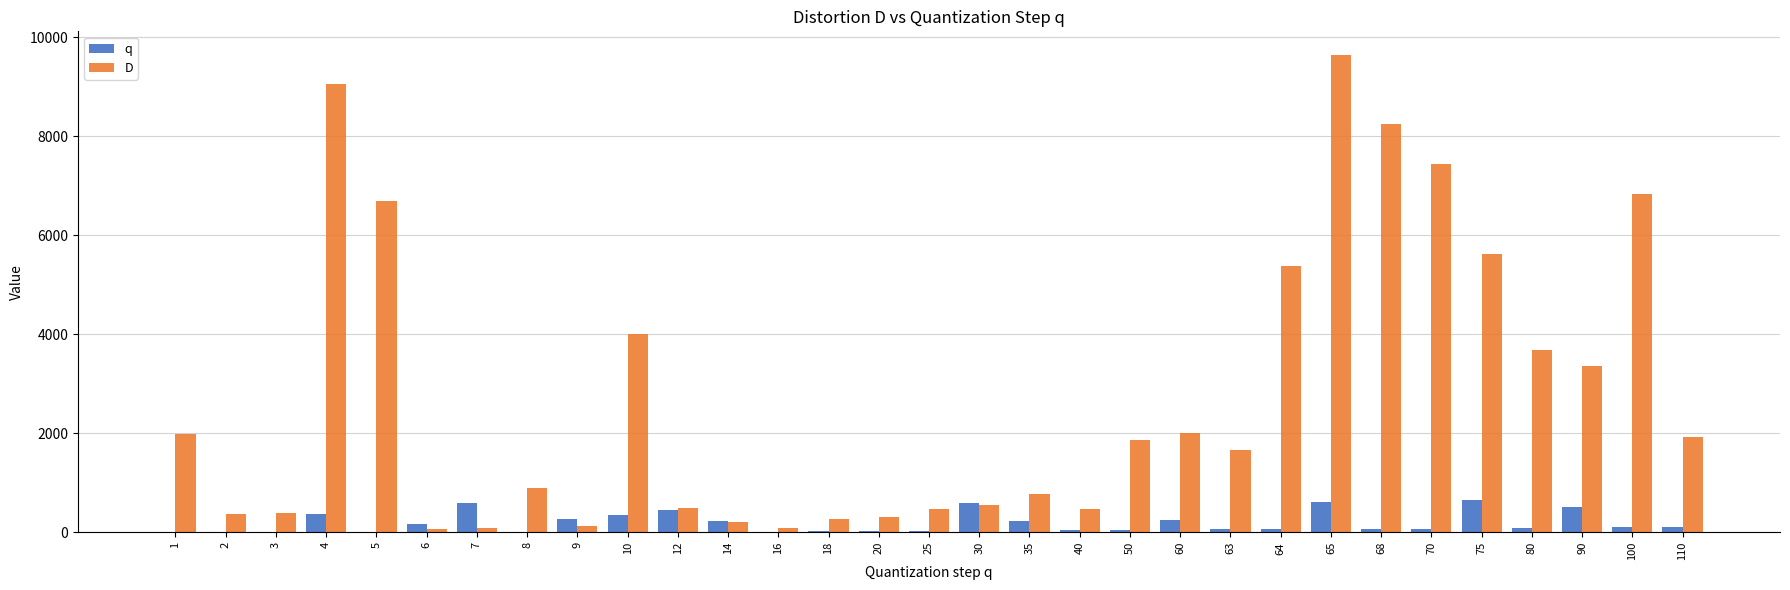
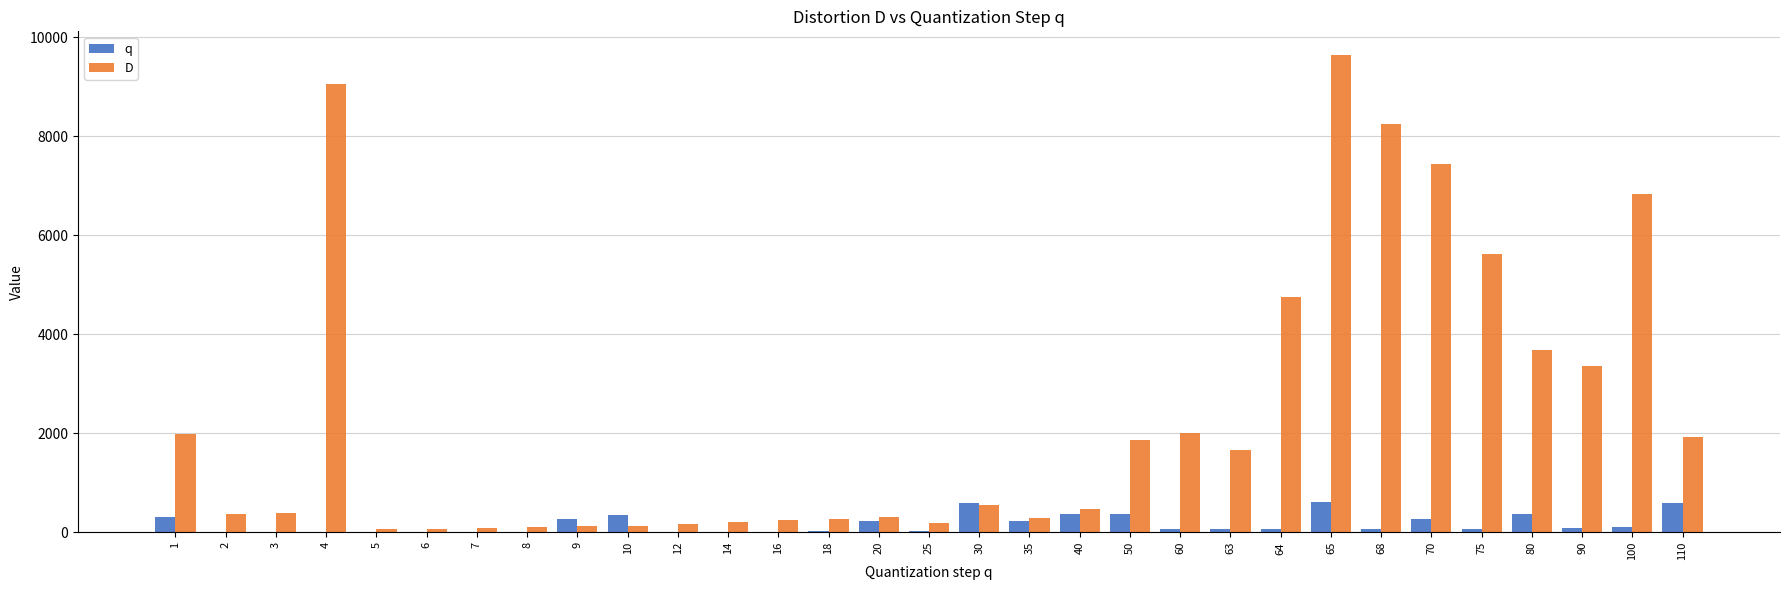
  {
    "q": {
-     "1": 0,
-     "4": 400,
-     "6": 200,
-     "7": 600,
+     "1": 300,
+     "4": 0,
+     "6": 0,
+     "7": 0,
      "9": 300,
      "10": 400,
-     "12": 400,
-     "14": 200,
-     "20": 0,
+     "12": 0,
+     "14": 0,
+     "20": 200,
      "30": 600,
      "35": 200,
-     "40": 0,
-     "50": 100,
-     "60": 300,
+     "40": 400,
+     "50": 400,
+     "60": 100,
      "63": 100,
      "64": 100,
      "65": 600,
      "68": 100,
-     "70": 100,
-     "75": 700,
-     "80": 100,
-     "90": 500,
+     "70": 300,
+     "75": 100,
+     "80": 400,
+     "90": 100,
      "100": 100,
-     "110": 100
+     "110": 600
    },
    "D": {
      "1": 2000,
      "2": 400,
      "3": 400,
      "4": 9100,
-     "5": 6700,
+     "5": 100,
      "6": 100,
      "7": 100,
-     "8": 900,
+     "8": 100,
      "9": 100,
-     "10": 4000,
-     "12": 500,
+     "10": 100,
+     "12": 200,
      "14": 200,
-     "16": 100,
+     "16": 300,
      "18": 300,
      "20": 300,
-     "25": 500,
+     "25": 200,
      "30": 600,
-     "35": 800,
+     "35": 300,
      "40": 500,
      "50": 1900,
      "60": 2000,
      "63": 1700,
-     "64": 5400,
+     "64": 4700,
      "65": 9600,
      "68": 8300,
      "70": 7500,
      "75": 5600,
      "80": 3700,
      "90": 3400,
      "100": 6800,
      "110": 1900
    }
  }
